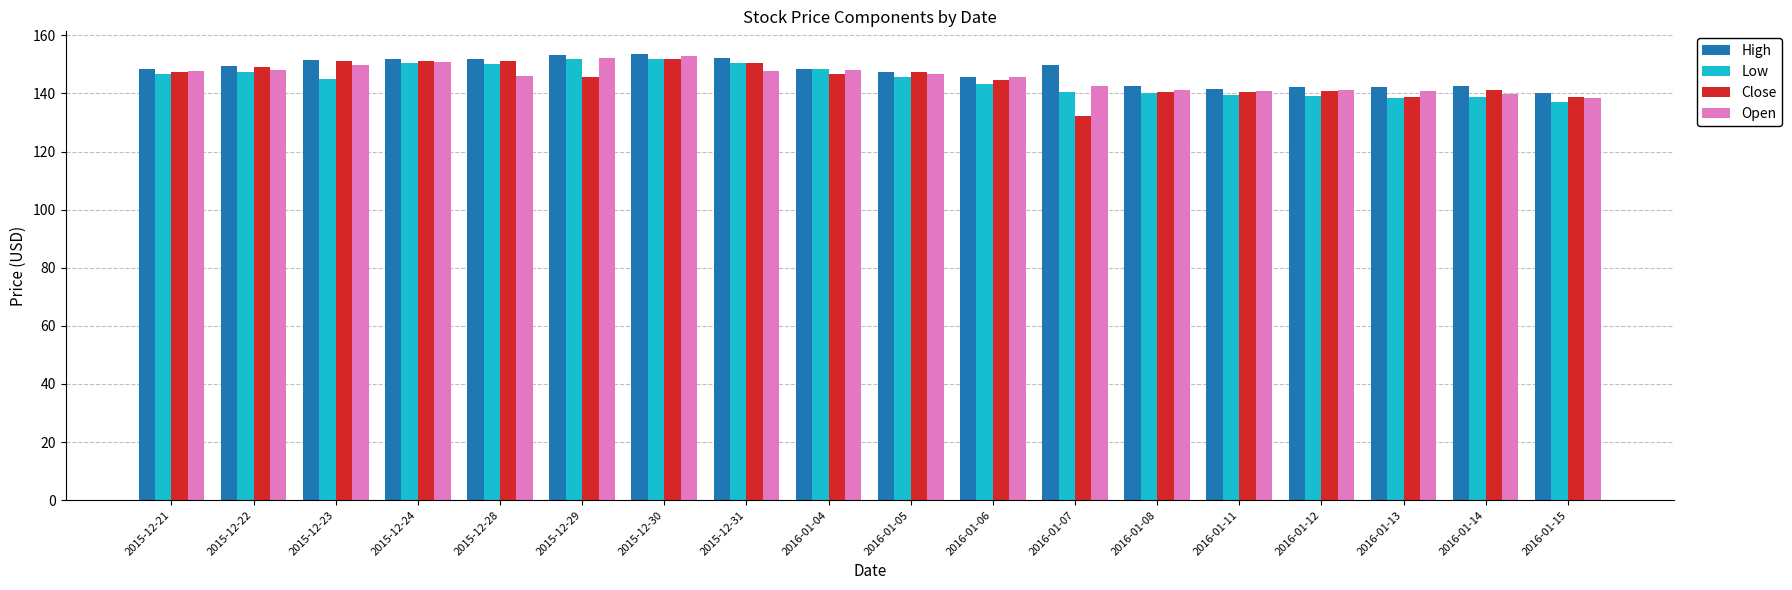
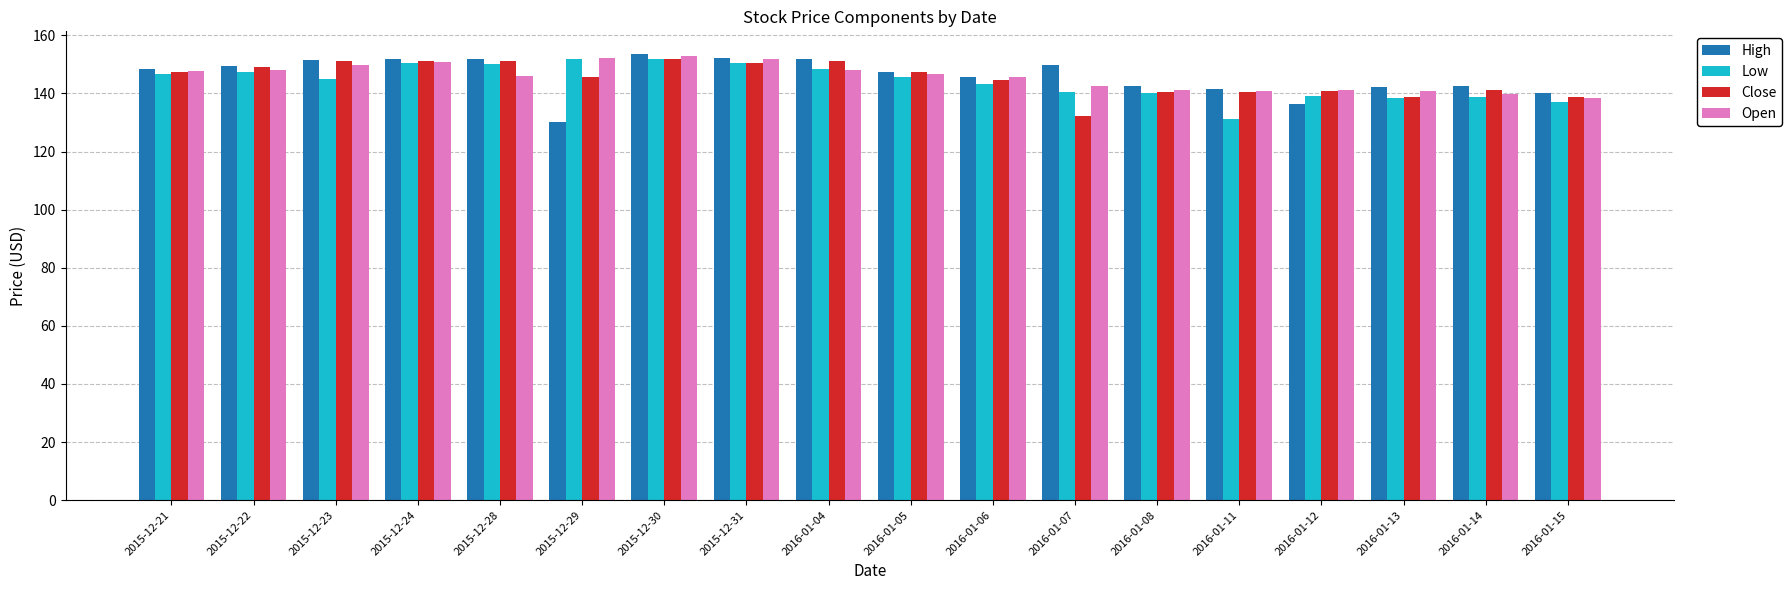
  {
    "High": {
      "2015-12-21": 148,
      "2015-12-22": 149,
      "2015-12-23": 152,
      "2015-12-24": 152,
      "2015-12-28": 152,
-     "2015-12-29": 153,
+     "2015-12-29": 130,
      "2015-12-30": 154,
      "2015-12-31": 152,
-     "2016-01-04": 148,
+     "2016-01-04": 152,
      "2016-01-05": 148,
      "2016-01-06": 146,
      "2016-01-07": 150,
      "2016-01-08": 143,
      "2016-01-11": 141,
-     "2016-01-12": 142,
+     "2016-01-12": 136,
      "2016-01-13": 142,
      "2016-01-14": 142,
      "2016-01-15": 140
    },
    "Low": {
      "2015-12-21": 147,
      "2015-12-22": 147,
      "2015-12-23": 145,
      "2015-12-24": 151,
      "2015-12-28": 150,
      "2015-12-29": 152,
      "2015-12-30": 152,
      "2015-12-31": 151,
      "2016-01-04": 148,
      "2016-01-05": 146,
      "2016-01-06": 143,
      "2016-01-07": 141,
      "2016-01-08": 140,
-     "2016-01-11": 139,
+     "2016-01-11": 131,
      "2016-01-12": 139,
      "2016-01-13": 139,
      "2016-01-14": 139,
      "2016-01-15": 137
    },
    "Close": {
      "2015-12-21": 147,
      "2015-12-22": 149,
      "2015-12-23": 151,
      "2015-12-24": 151,
      "2015-12-28": 151,
      "2015-12-29": 146,
      "2015-12-30": 152,
      "2015-12-31": 151,
-     "2016-01-04": 147,
+     "2016-01-04": 151,
      "2016-01-05": 147,
      "2016-01-06": 144,
      "2016-01-07": 132,
      "2016-01-08": 140,
      "2016-01-11": 140,
      "2016-01-12": 141,
      "2016-01-13": 139,
      "2016-01-14": 141,
      "2016-01-15": 139
    },
    "Open": {
      "2015-12-21": 148,
      "2015-12-22": 148,
      "2015-12-23": 150,
      "2015-12-24": 151,
      "2015-12-28": 146,
      "2015-12-29": 152,
      "2015-12-30": 153,
-     "2015-12-31": 148,
+     "2015-12-31": 152,
      "2016-01-04": 148,
      "2016-01-05": 147,
      "2016-01-06": 146,
      "2016-01-07": 143,
      "2016-01-08": 141,
      "2016-01-11": 141,
      "2016-01-12": 141,
      "2016-01-13": 141,
      "2016-01-14": 140,
      "2016-01-15": 138
    }
  }
